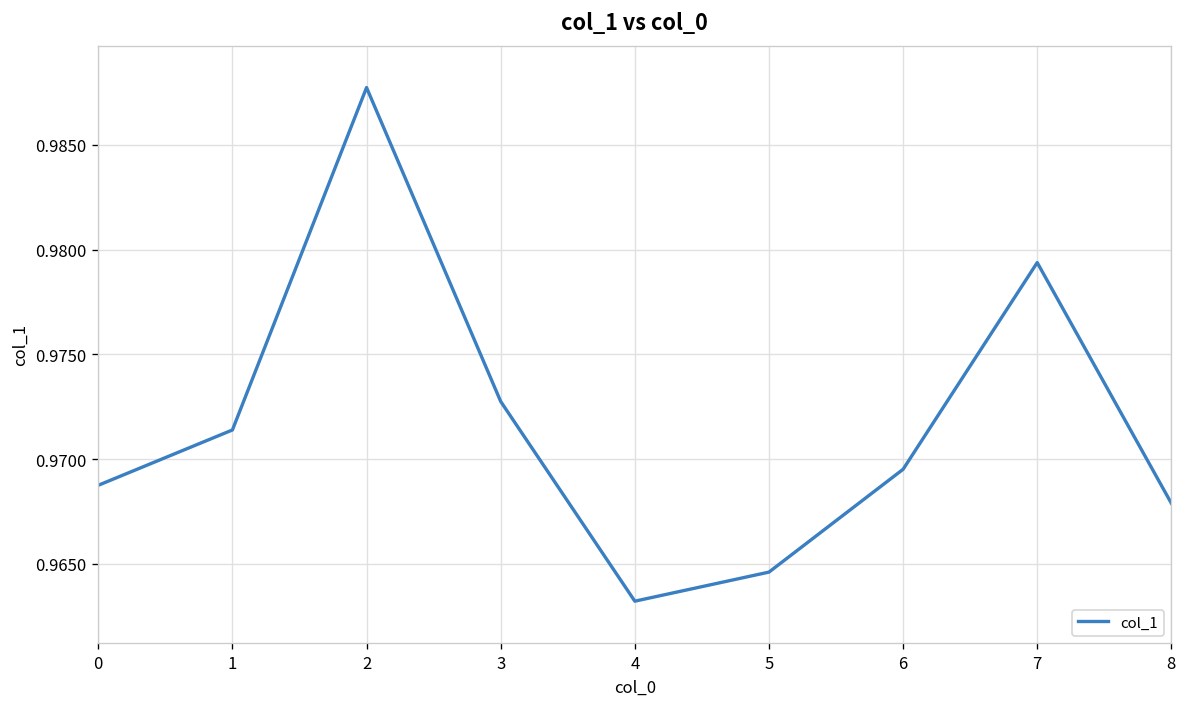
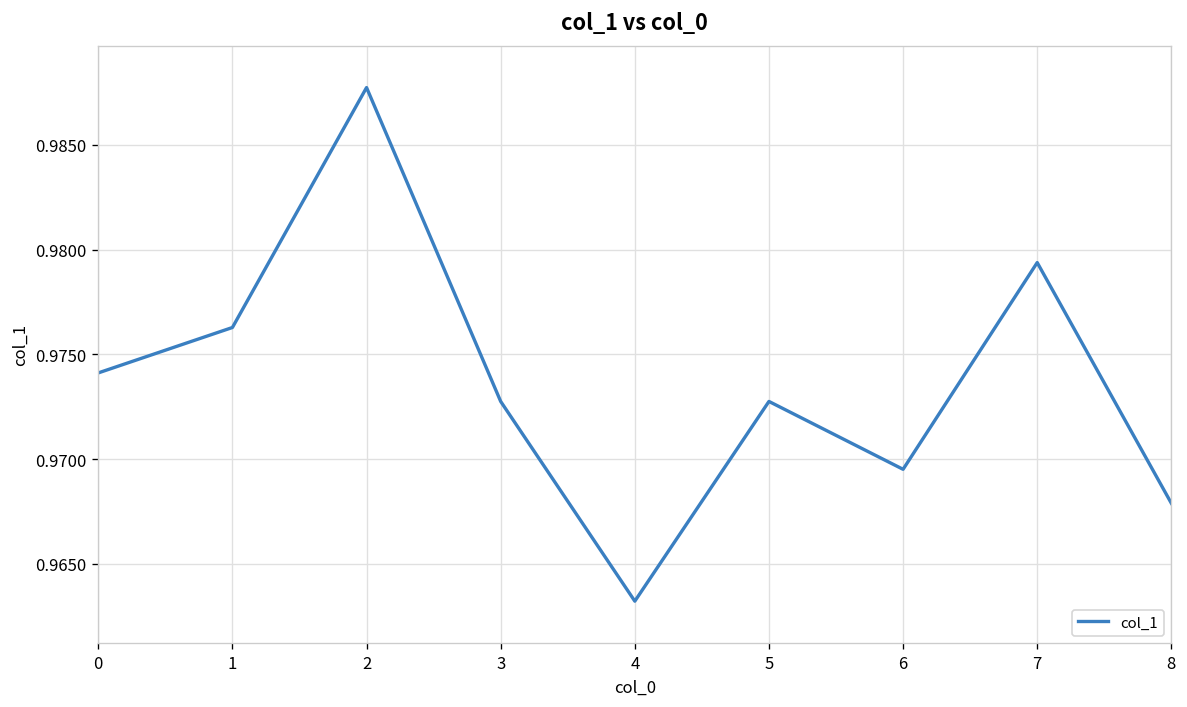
  {
-   "0": 0.9687,
-   "1": 0.9714,
+   "0": 0.9741,
+   "1": 0.9763,
    "2": 0.9877,
    "3": 0.9728,
    "4": 0.9632,
-   "5": 0.9646,
+   "5": 0.9728,
    "6": 0.9695,
    "7": 0.9794,
    "8": 0.9679
  }
